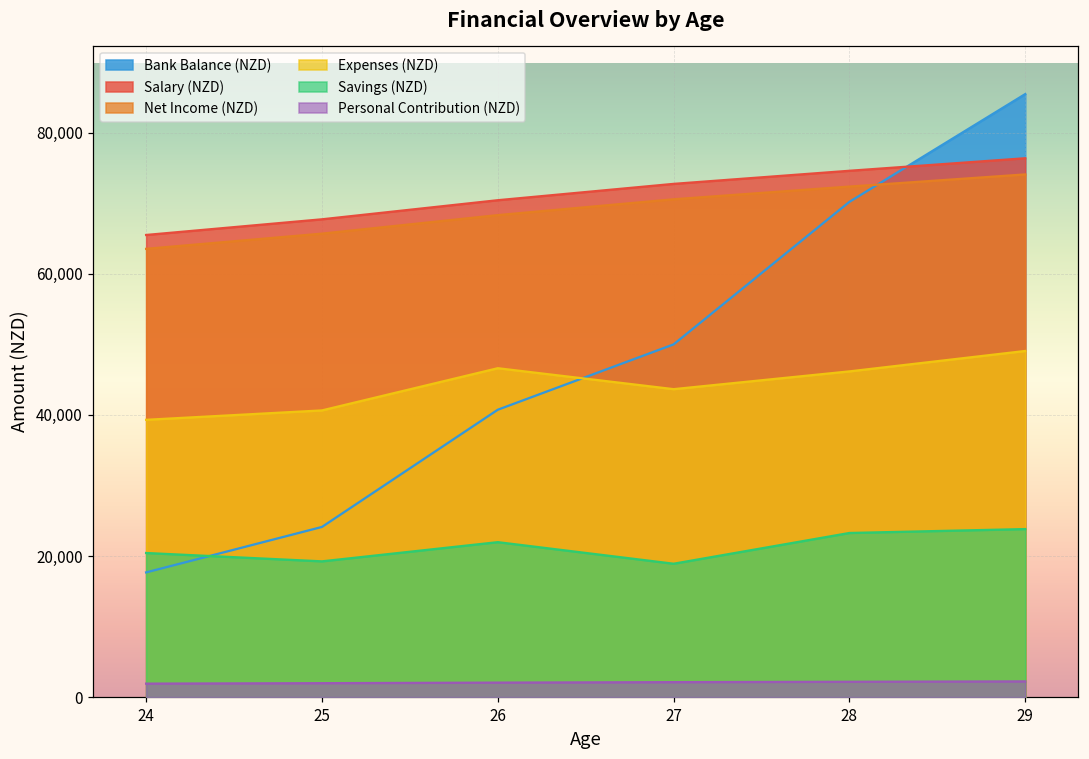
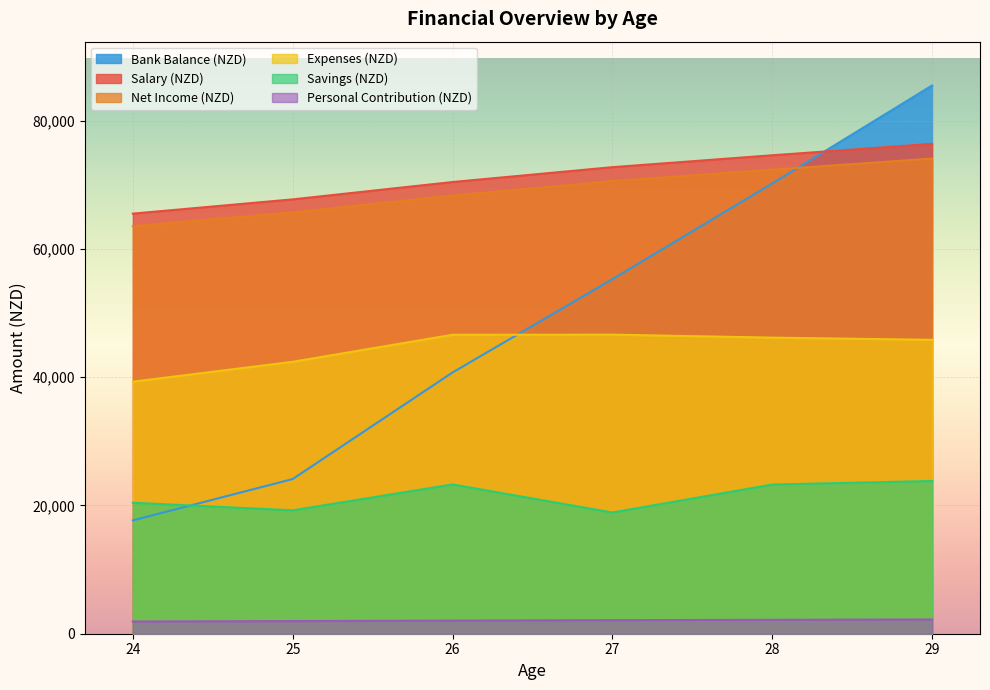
  {
    "Bank Balance (NZD)": {
      "24": "18,000",
      "25": "24,000",
      "26": "41,000",
-     "27": "50,000",
+     "27": "55,000",
      "28": "70,000",
      "29": "85,000"
    },
    "Expenses (NZD)": {
      "24": "39,000",
-     "25": "41,000",
+     "25": "42,000",
      "26": "47,000",
-     "27": "44,000",
+     "27": "47,000",
      "28": "46,000",
-     "29": "49,000"
+     "29": "46,000"
    },
    "Savings (NZD)": {
      "24": "20,000",
      "25": "19,000",
-     "26": "22,000",
+     "26": "23,000",
      "27": "19,000",
      "28": "23,000",
      "29": "24,000"
    },
    "Personal Contribution (NZD)": {
      "24": "2,000",
      "25": "2,000",
      "26": "2,000",
      "27": "2,000",
      "28": "2,000",
      "29": "2,000"
    }
  }
